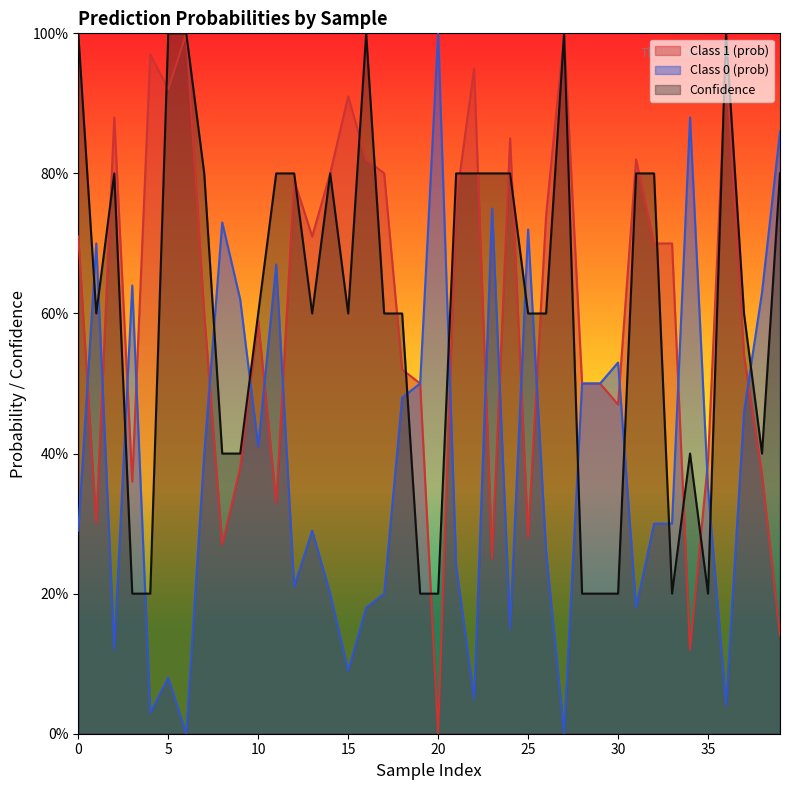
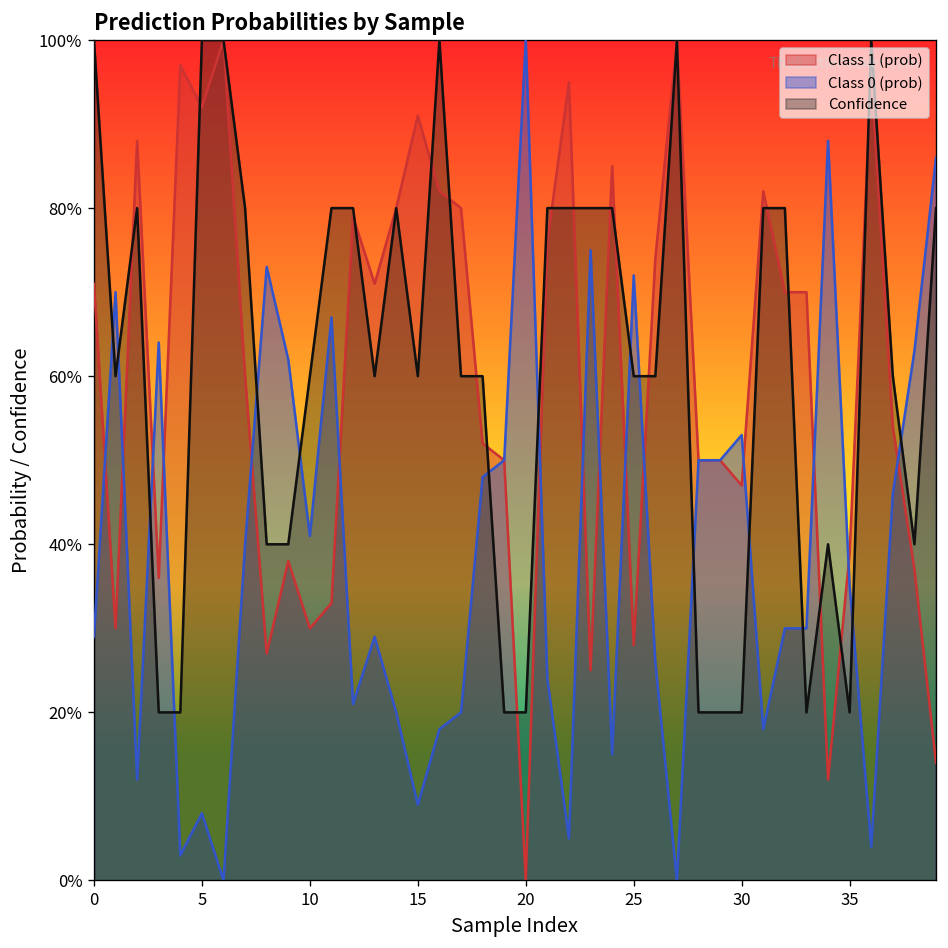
  {
    "Class 1 (prob)": {
      "0": "71%",
      "5": "92%",
-     "10": "59%",
+     "10": "30%",
      "15": "91%",
      "20": "0%",
      "25": "28%",
      "30": "47%",
      "35": "39%"
    },
    "Class 0 (prob)": {
      "0": "29%",
      "5": "8%",
      "10": "41%",
      "15": "9%",
      "20": "100%",
      "25": "72%",
      "30": "53%",
      "35": "35%"
    },
    "Confidence": {
      "0": "100%",
      "5": "100%",
      "10": "60%",
      "15": "60%",
      "20": "20%",
      "25": "60%",
      "30": "20%",
      "35": "20%"
    }
  }
